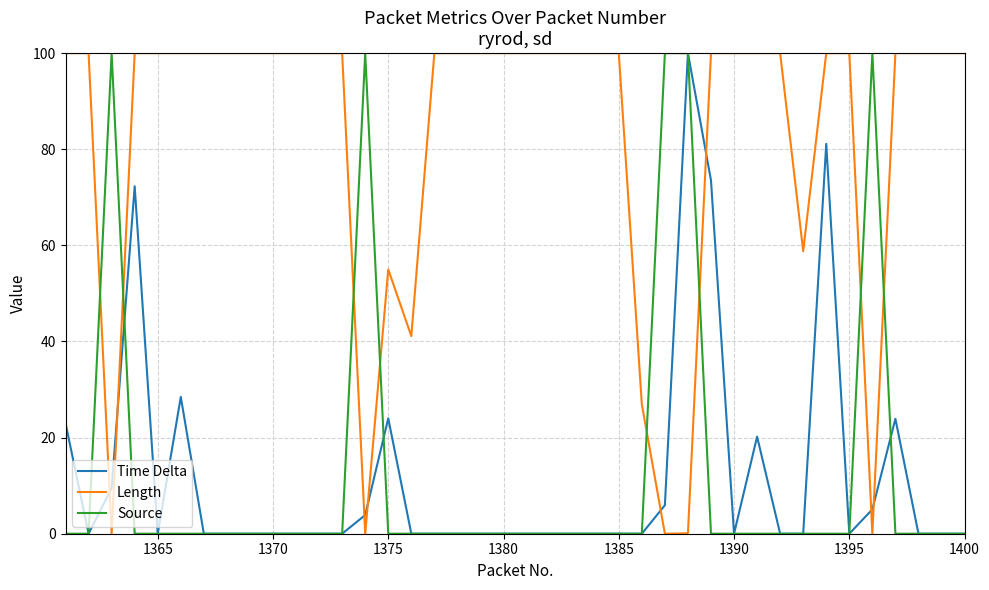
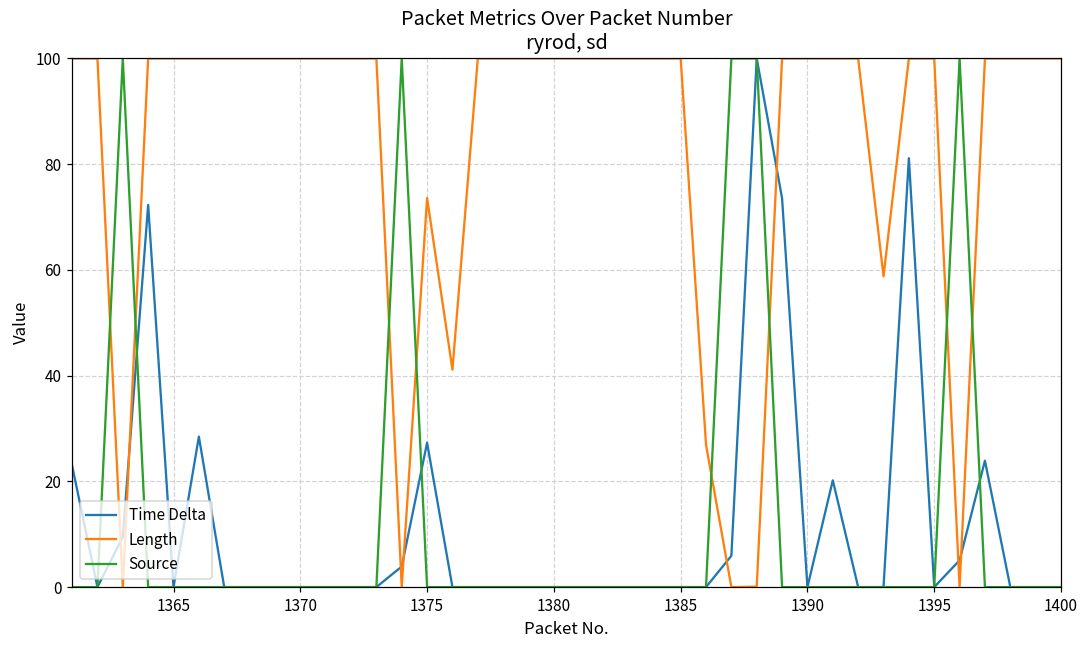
  {
    "Time Delta": {
-     "1375": 24
+     "1375": 27
    },
    "Length": {
      "1365": 100,
      "1370": 100,
-     "1375": 55,
+     "1375": 74,
      "1380": 100,
      "1385": 100,
      "1390": 100,
      "1395": 100,
      "1400": 100
    },
    "Source": {
      "1375": 0
    }
  }
